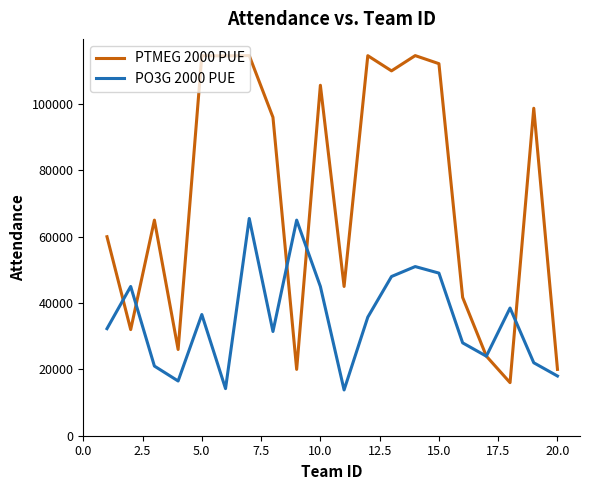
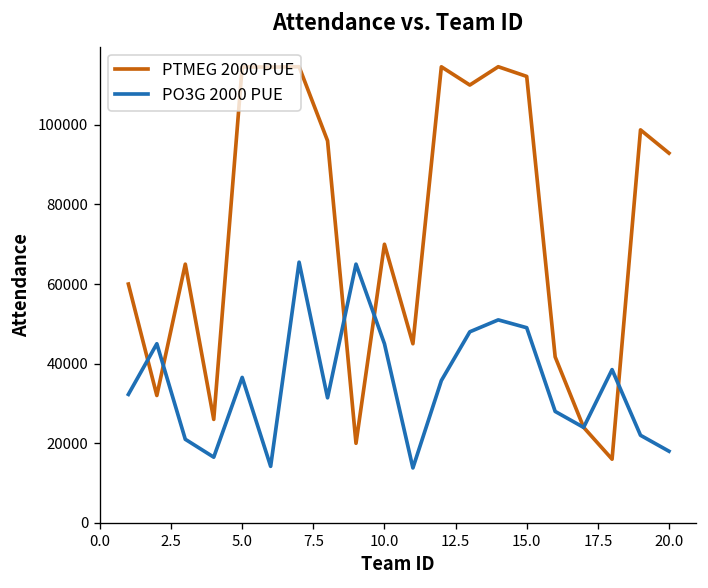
  {
    "PTMEG 2000 PUE": {
-     "10.0": 106000,
+     "10.0": 70000,
      "15.0": 112000,
-     "20.0": 20000
+     "20.0": 93000
    },
    "PO3G 2000 PUE": {
      "5.0": 37000,
      "10.0": 45000,
      "15.0": 49000,
      "20.0": 18000
    }
  }
